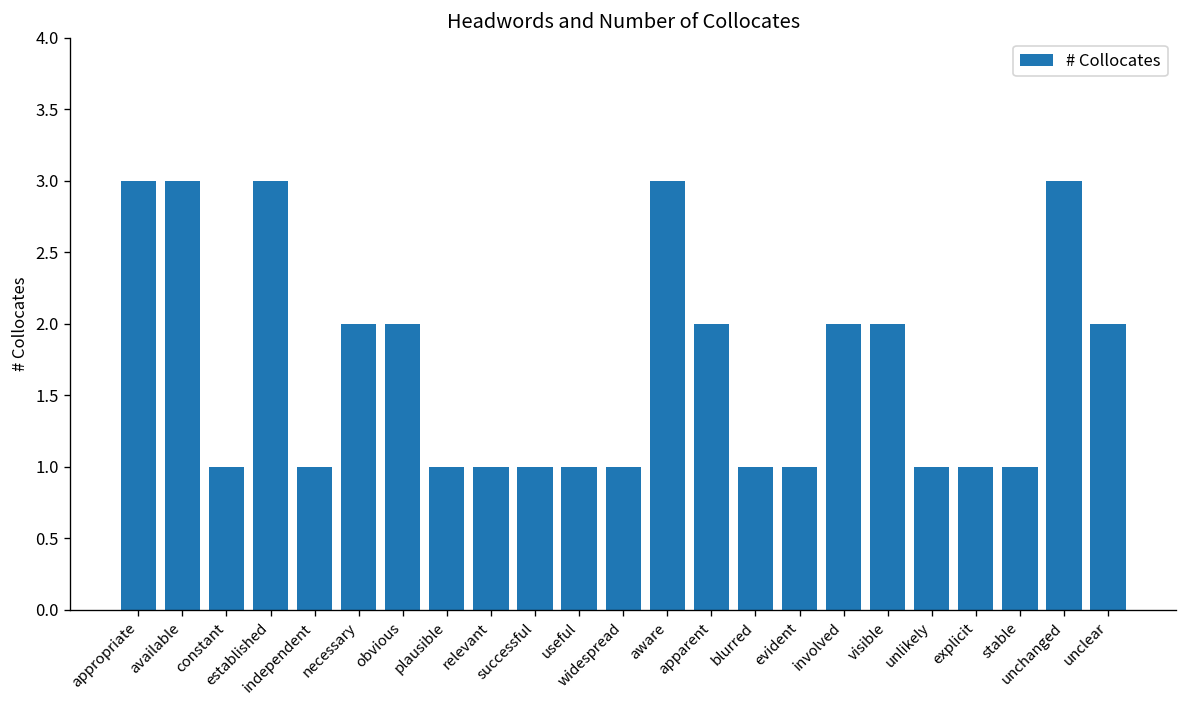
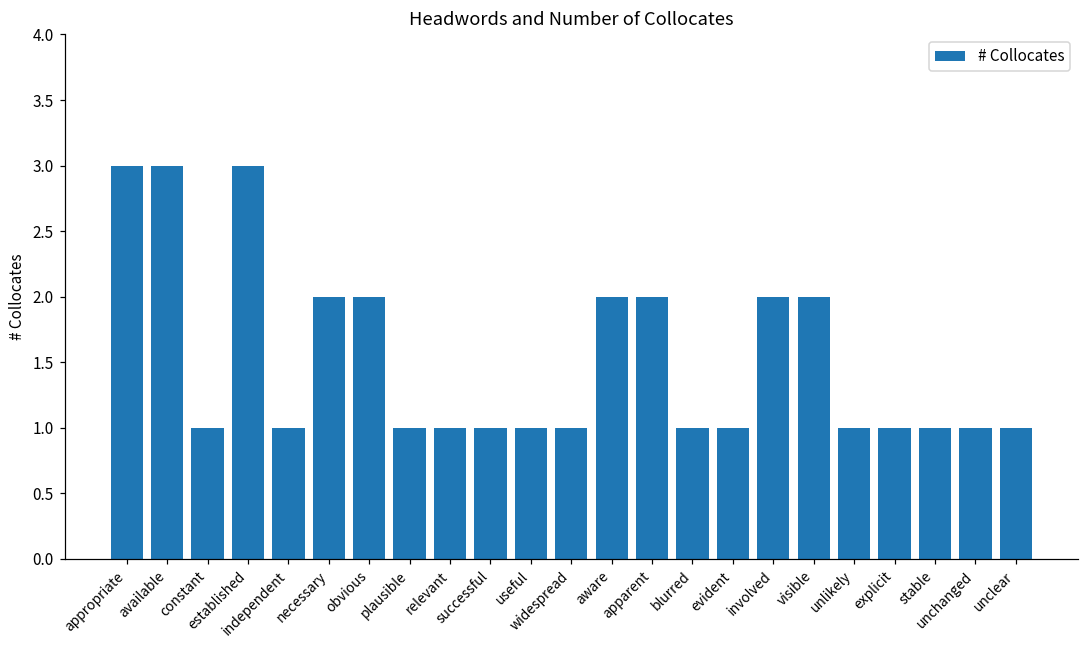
  {
    "appropriate": 3,
    "available": 3,
    "constant": 1,
    "established": 3,
    "independent": 1,
    "necessary": 2,
    "obvious": 2,
    "plausible": 1,
    "relevant": 1,
    "successful": 1,
    "useful": 1,
    "widespread": 1,
-   "aware": 3,
+   "aware": 2,
    "apparent": 2,
    "blurred": 1,
    "evident": 1,
    "involved": 2,
    "visible": 2,
    "unlikely": 1,
    "explicit": 1,
    "stable": 1,
-   "unchanged": 3,
-   "unclear": 2
+   "unchanged": 1,
+   "unclear": 1
  }
